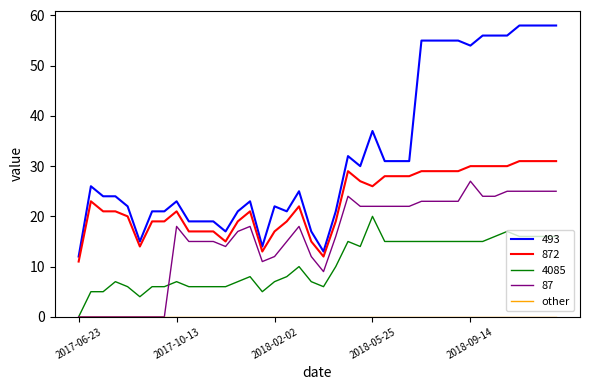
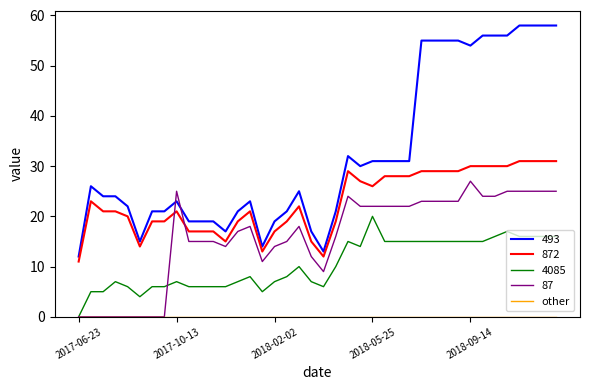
  {
    "493": {
      "2017-06-23": 12,
      "2017-10-13": 23,
-     "2018-02-02": 22,
-     "2018-05-25": 37,
+     "2018-02-02": 19,
+     "2018-05-25": 31,
      "2018-09-14": 54
    },
    "872": {
      "2017-06-23": 11,
      "2017-10-13": 21,
      "2018-02-02": 17,
      "2018-05-25": 26,
      "2018-09-14": 30
    },
    "4085": {
      "2017-10-13": 7,
      "2018-02-02": 7,
      "2018-05-25": 20,
      "2018-09-14": 15
    },
    "87": {
-     "2017-10-13": 18,
-     "2018-02-02": 12,
+     "2017-10-13": 25,
+     "2018-02-02": 14,
      "2018-05-25": 22,
      "2018-09-14": 27
    },
    "other": {
      "2017-10-13": 0,
      "2018-02-02": 0,
      "2018-05-25": 0,
      "2018-09-14": 0
    }
  }
